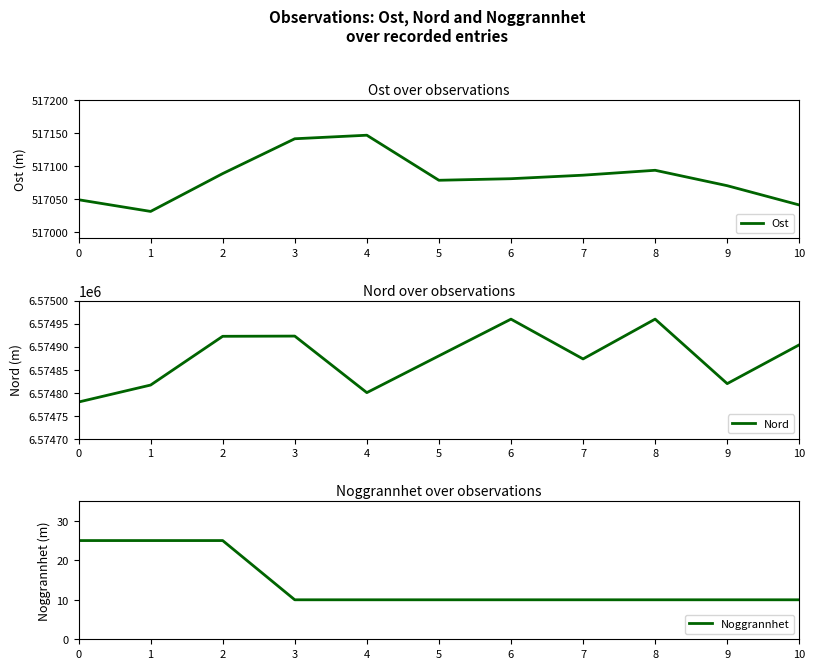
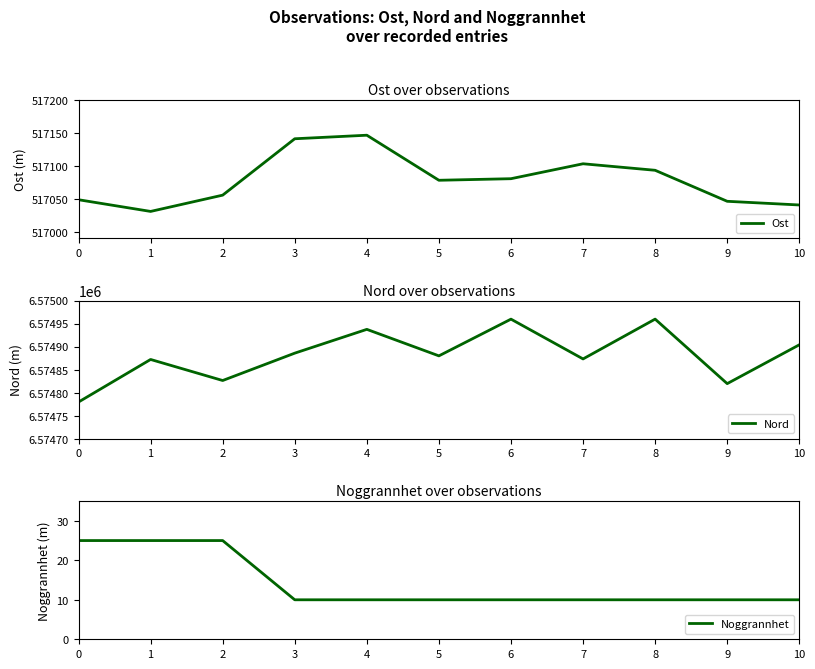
  {
    "Ost over observations": {
      "0": 517050,
      "1": 517030,
-     "2": 517090,
+     "2": 517060,
      "3": 517140,
      "4": 517150,
      "5": 517080,
      "6": 517080,
-     "7": 517090,
+     "7": 517100,
      "8": 517090,
-     "9": 517070,
+     "9": 517050,
      "10": 517040
    },
    "Nord over observations": {
      "0": 6574780,
-     "1": 6574820,
-     "2": 6574920,
-     "3": 6574920,
-     "4": 6574800,
+     "1": 6574870,
+     "2": 6574830,
+     "3": 6574890,
+     "4": 6574940,
      "5": 6574880,
      "6": 6574960,
      "7": 6574870,
      "8": 6574960,
      "9": 6574820,
      "10": 6574900
    },
    "Noggrannhet over observations": {
      "0": 25,
      "1": 25,
      "2": 25,
      "3": 10,
      "4": 10,
      "5": 10,
      "6": 10,
      "7": 10,
      "8": 10,
      "9": 10,
      "10": 10
    }
  }
